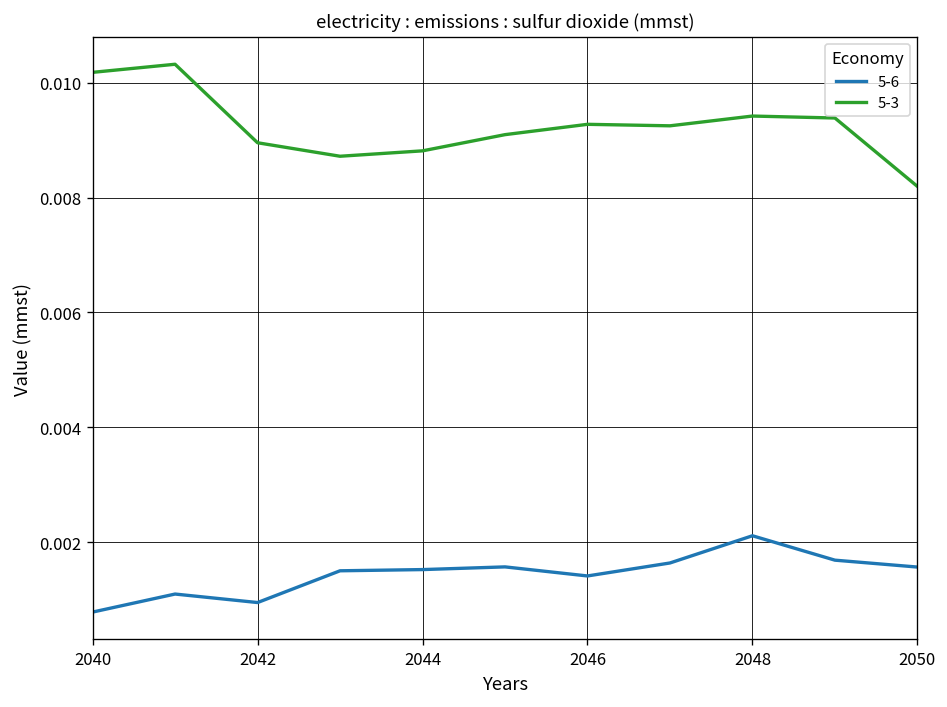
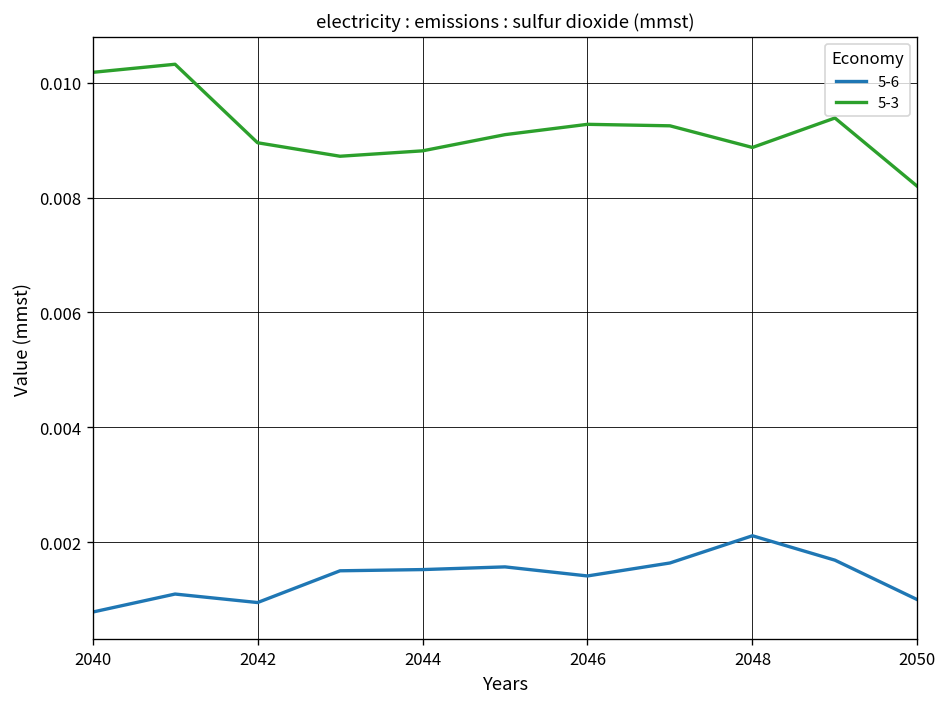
  {
    "5-6": {
      "2040": 0.0008,
      "2042": 0.0009,
      "2044": 0.0015,
      "2046": 0.0014,
      "2048": 0.0021,
-     "2050": 0.0016
+     "2050": 0.0010
    },
    "5-3": {
      "2040": 0.0102,
      "2042": 0.0090,
      "2044": 0.0088,
      "2046": 0.0093,
-     "2048": 0.0094,
+     "2048": 0.0089,
      "2050": 0.0082
    }
  }
